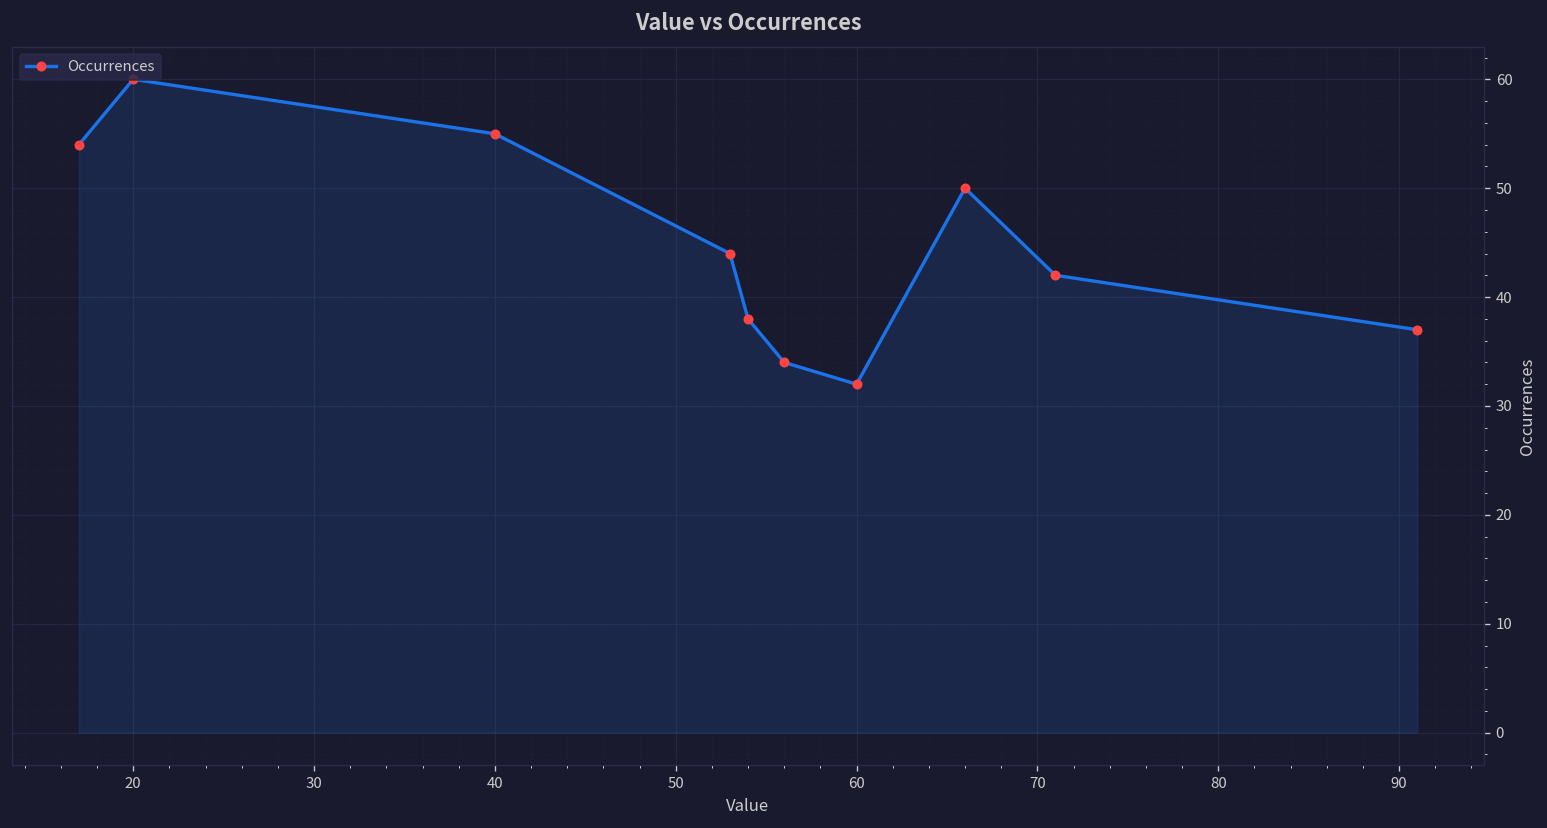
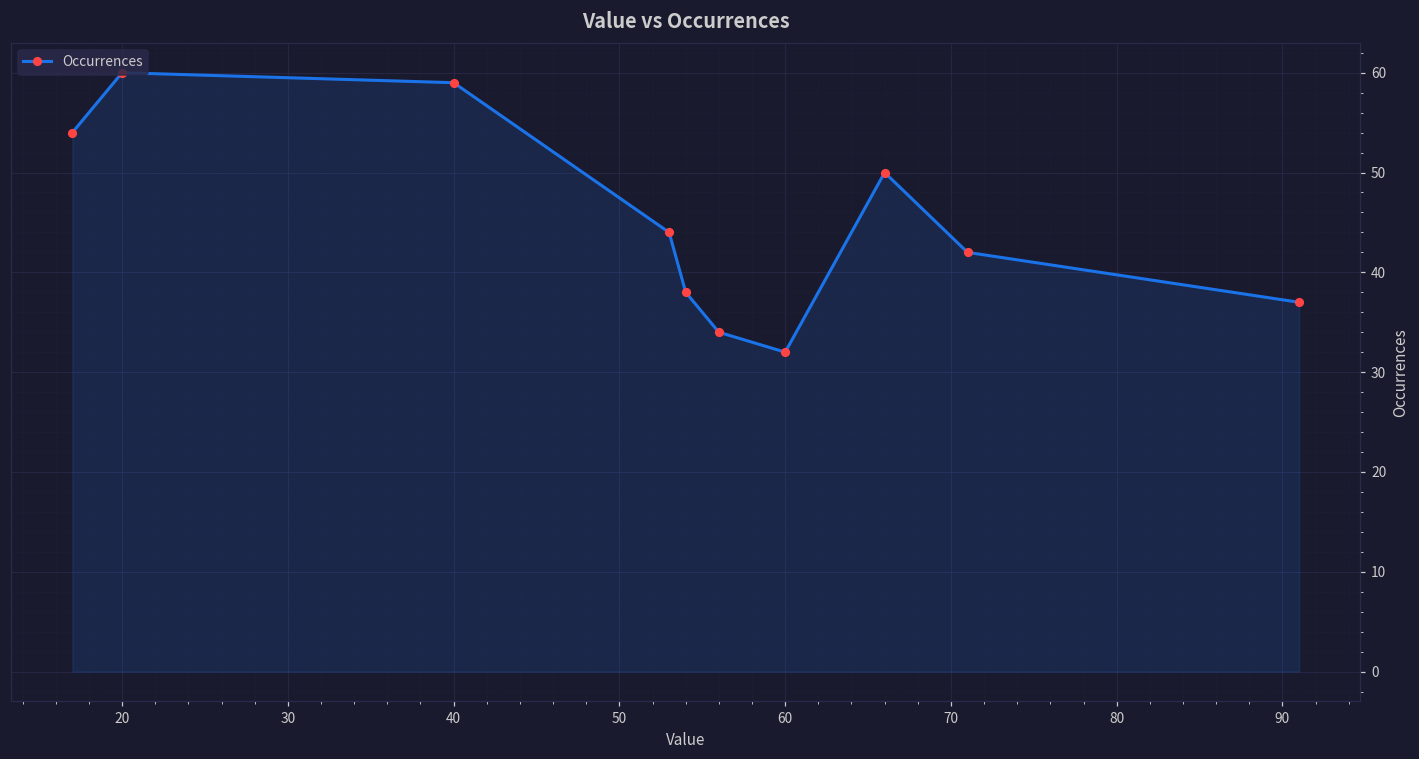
  {
-   "40": 55,
+   "40": 59,
    "60": 32
  }
